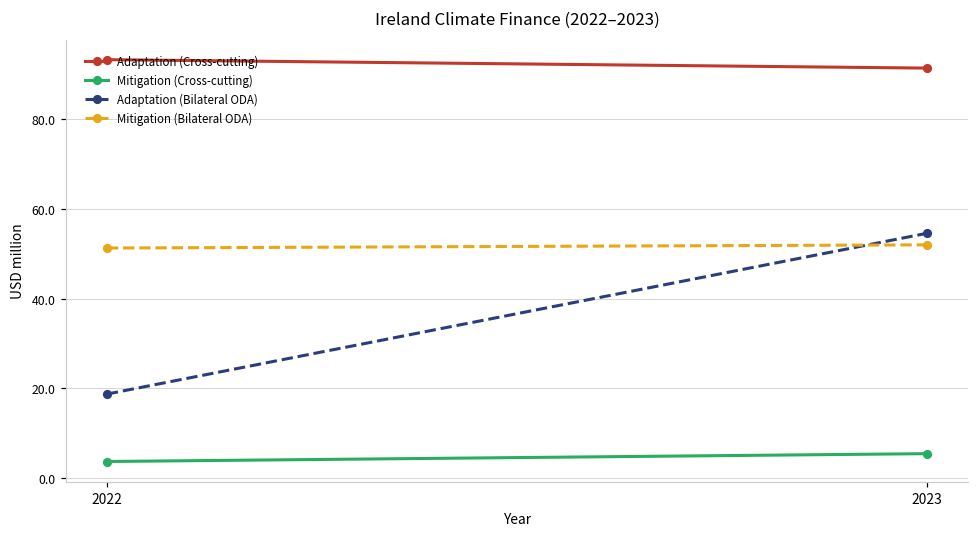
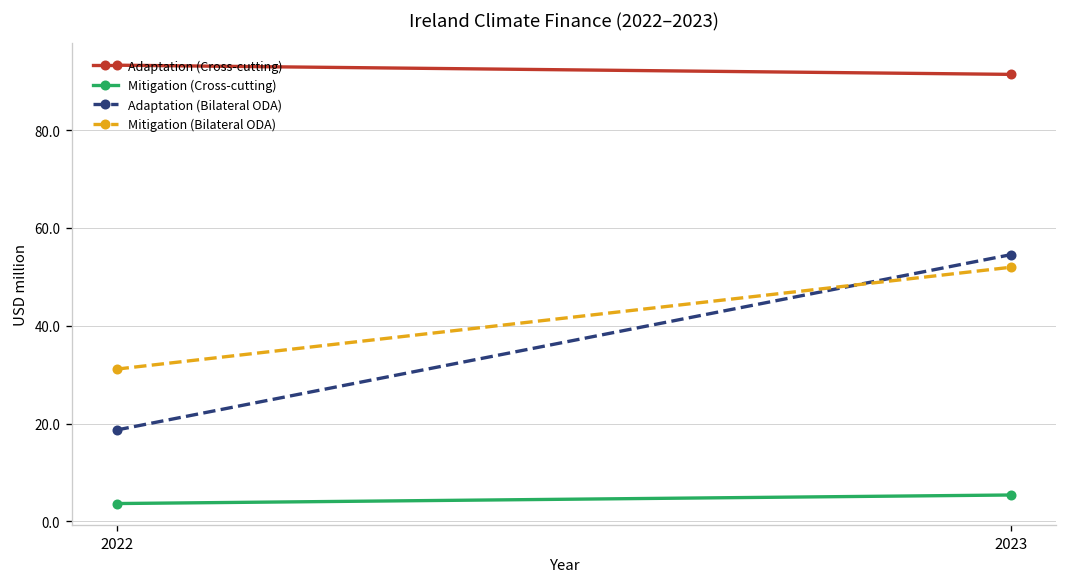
  {
    "Adaptation (Cross-cutting)": {
      "2022": 93,
      "2023": 91
    },
    "Mitigation (Cross-cutting)": {
      "2022": 4,
      "2023": 5
    },
    "Adaptation (Bilateral ODA)": {
      "2022": 19,
      "2023": 55
    },
    "Mitigation (Bilateral ODA)": {
-     "2022": 51,
+     "2022": 31,
      "2023": 52
    }
  }
